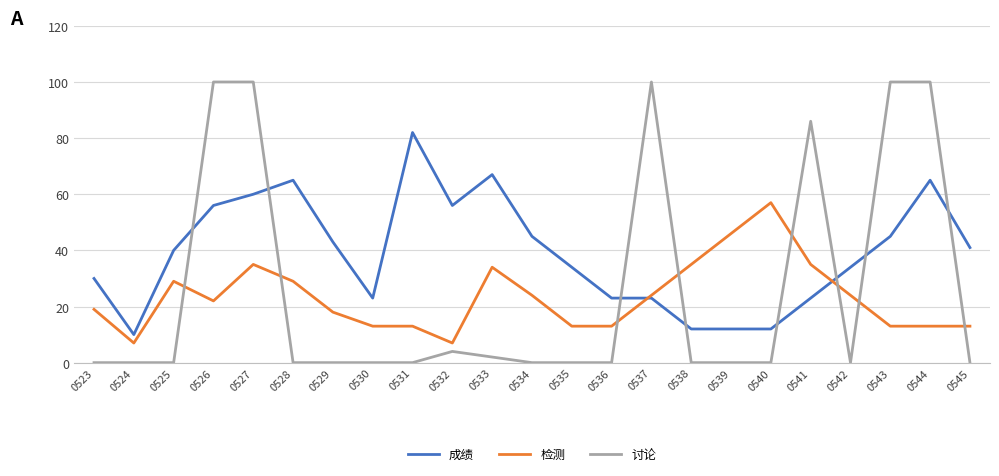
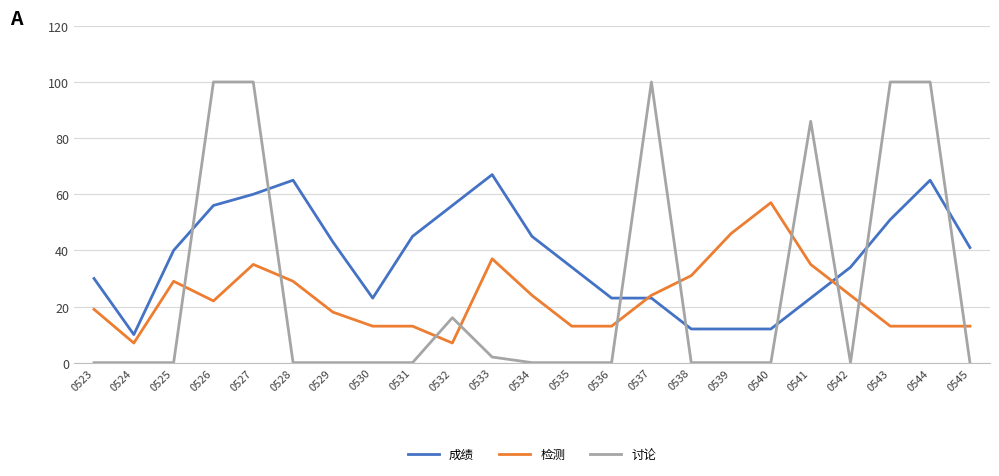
  {
    "成绩": {
      "0523": 30,
      "0524": 10,
      "0525": 40,
      "0526": 56,
      "0527": 60,
      "0528": 65,
      "0529": 43,
      "0530": 23,
-     "0531": 82,
+     "0531": 45,
      "0532": 56,
      "0533": 67,
      "0534": 45,
      "0535": 34,
      "0536": 23,
      "0537": 23,
      "0538": 12,
      "0539": 12,
      "0540": 12,
      "0541": 23,
      "0542": 34,
-     "0543": 45,
+     "0543": 51,
      "0544": 65,
      "0545": 41
    },
    "检测": {
      "0523": 19,
      "0524": 7,
      "0525": 29,
      "0526": 22,
      "0527": 35,
      "0528": 29,
      "0529": 18,
      "0530": 13,
      "0531": 13,
      "0532": 7,
-     "0533": 34,
+     "0533": 37,
      "0534": 24,
      "0535": 13,
      "0536": 13,
      "0537": 24,
-     "0538": 35,
+     "0538": 31,
      "0539": 46,
      "0540": 57,
      "0541": 35,
      "0542": 24,
      "0543": 13,
      "0544": 13,
      "0545": 13
    },
    "讨论": {
      "0523": 0,
      "0524": 0,
      "0525": 0,
      "0526": 100,
      "0527": 100,
      "0528": 0,
      "0529": 0,
      "0530": 0,
      "0531": 0,
-     "0532": 4,
+     "0532": 16,
      "0533": 2,
      "0534": 0,
      "0535": 0,
      "0536": 0,
      "0537": 100,
      "0538": 0,
      "0539": 0,
      "0540": 0,
      "0541": 86,
      "0542": 0,
      "0543": 100,
      "0544": 100,
      "0545": 0
    }
  }
